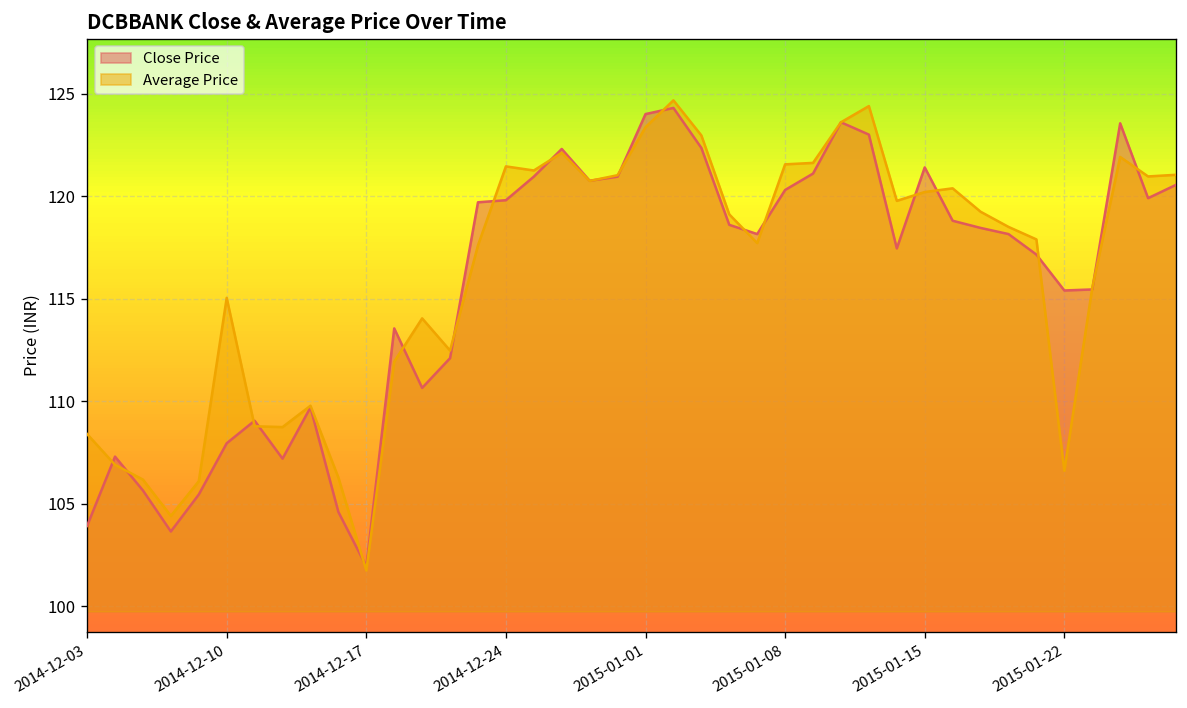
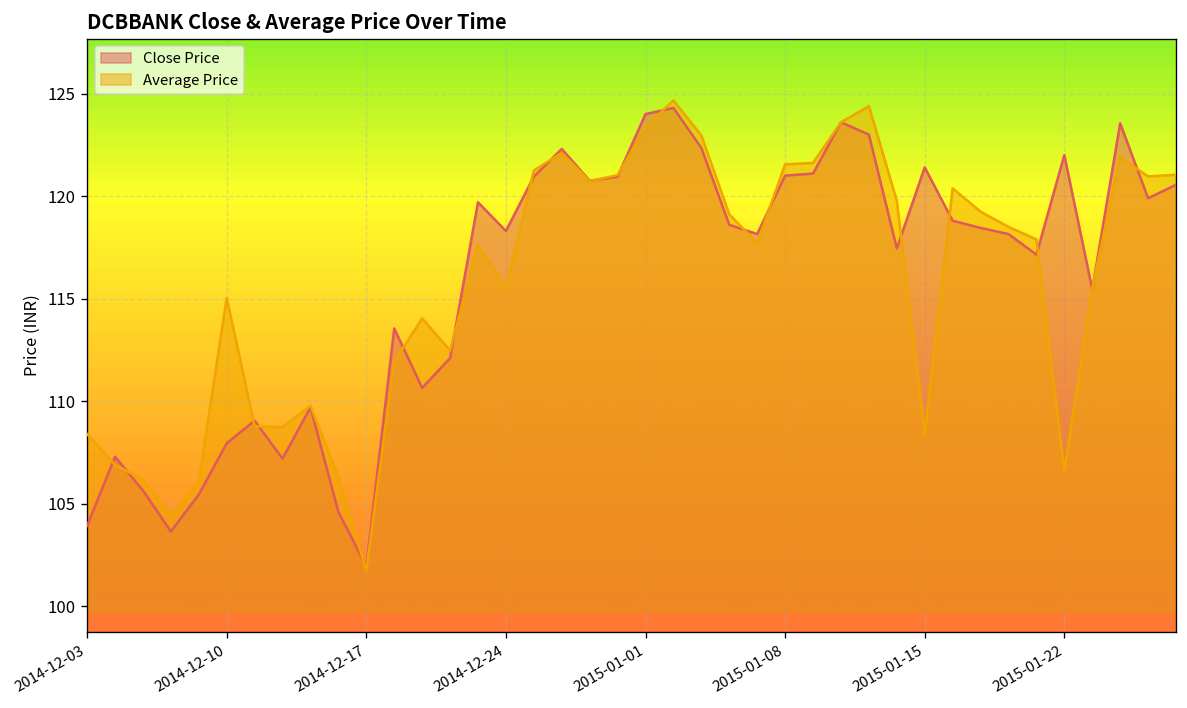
  {
    "Close Price": {
      "2014-12-03": 103.9,
      "2014-12-10": 108.0,
      "2014-12-17": 102.0,
-     "2014-12-24": 119.8,
+     "2014-12-24": 118.3,
      "2015-01-01": 124.0,
-     "2015-01-08": 120.3,
+     "2015-01-08": 121.0,
      "2015-01-15": 121.4,
-     "2015-01-22": 115.4
+     "2015-01-22": 122.0
    },
    "Average Price": {
      "2014-12-03": 108.4,
      "2014-12-10": 115.0,
      "2014-12-17": 101.8,
-     "2014-12-24": 121.5,
+     "2014-12-24": 115.5,
      "2015-01-01": 123.4,
      "2015-01-08": 121.6,
-     "2015-01-15": 120.2,
+     "2015-01-15": 108.4,
      "2015-01-22": 106.6
    }
  }
